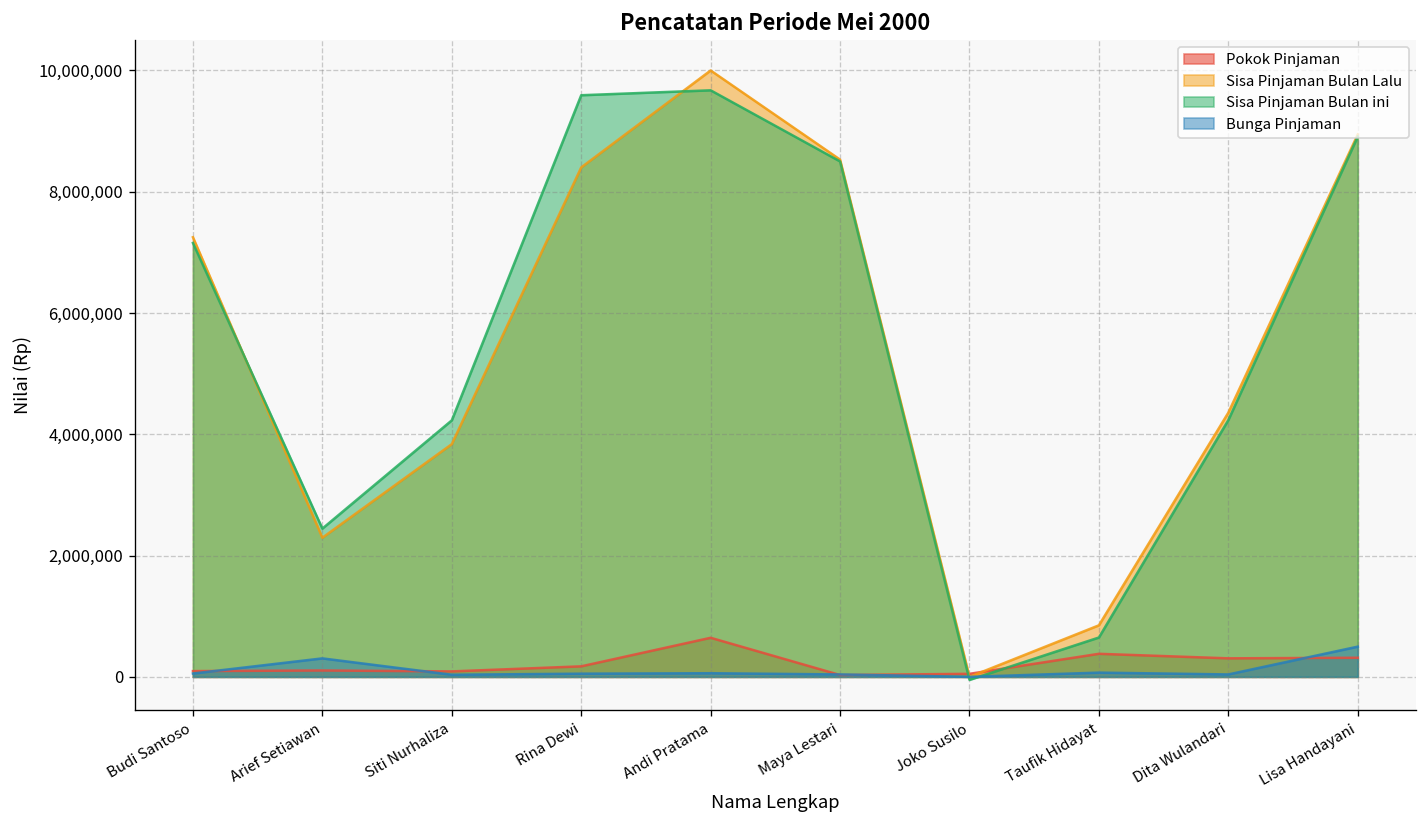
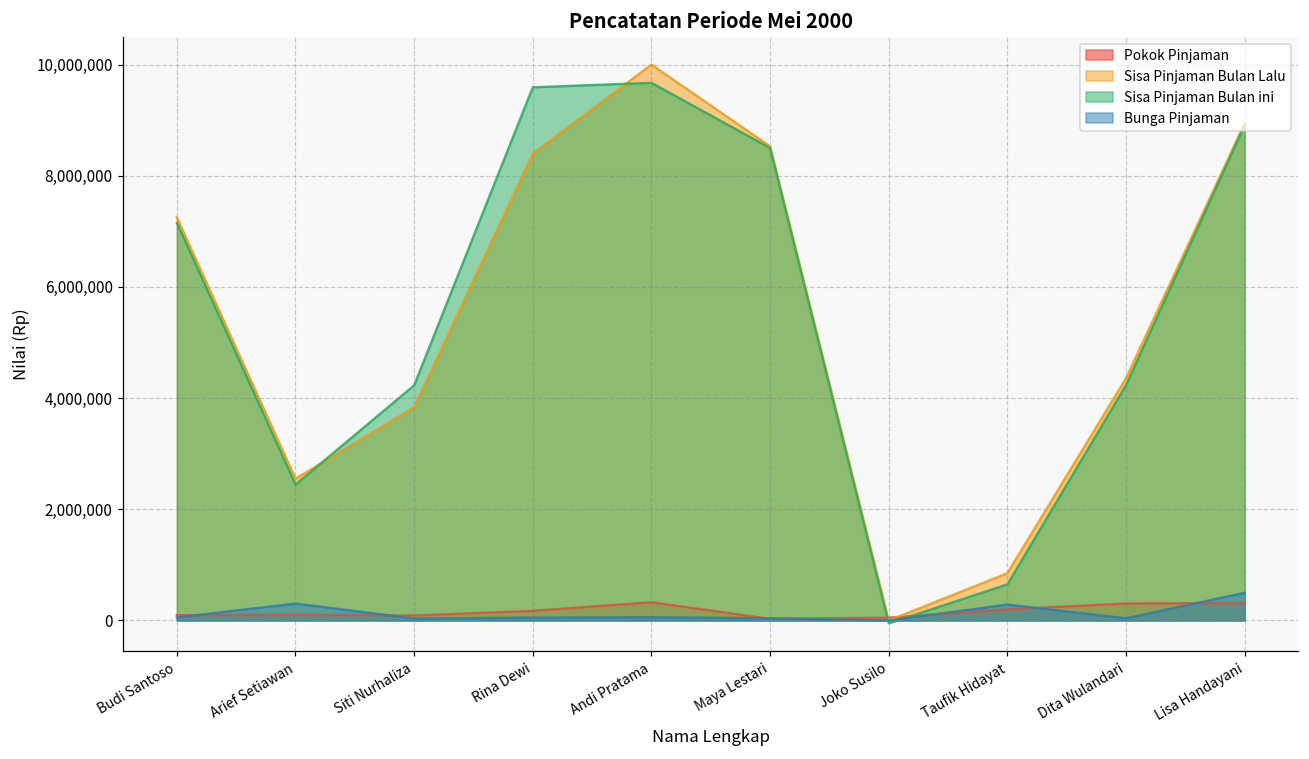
  {
    "Pokok Pinjaman": {
      "Arief Setiawan": "100,000",
      "Siti Nurhaliza": "100,000",
      "Rina Dewi": "200,000",
-     "Andi Pratama": "600,000",
-     "Taufik Hidayat": "400,000",
+     "Andi Pratama": "300,000",
+     "Taufik Hidayat": "200,000",
      "Dita Wulandari": "300,000",
      "Lisa Handayani": "300,000"
    },
    "Sisa Pinjaman Bulan Lalu": {
      "Budi Santoso": "7,300,000",
-     "Arief Setiawan": "2,300,000",
+     "Arief Setiawan": "2,600,000",
      "Siti Nurhaliza": "3,800,000",
      "Rina Dewi": "8,400,000",
      "Andi Pratama": "10,000,000",
      "Taufik Hidayat": "900,000",
      "Dita Wulandari": "4,400,000"
    },
    "Bunga Pinjaman": {
      "Arief Setiawan": "300,000",
      "Siti Nurhaliza": "0",
      "Rina Dewi": "100,000",
      "Andi Pratama": "100,000",
-     "Taufik Hidayat": "100,000",
+     "Taufik Hidayat": "300,000",
      "Dita Wulandari": "0",
      "Lisa Handayani": "500,000"
    }
  }
